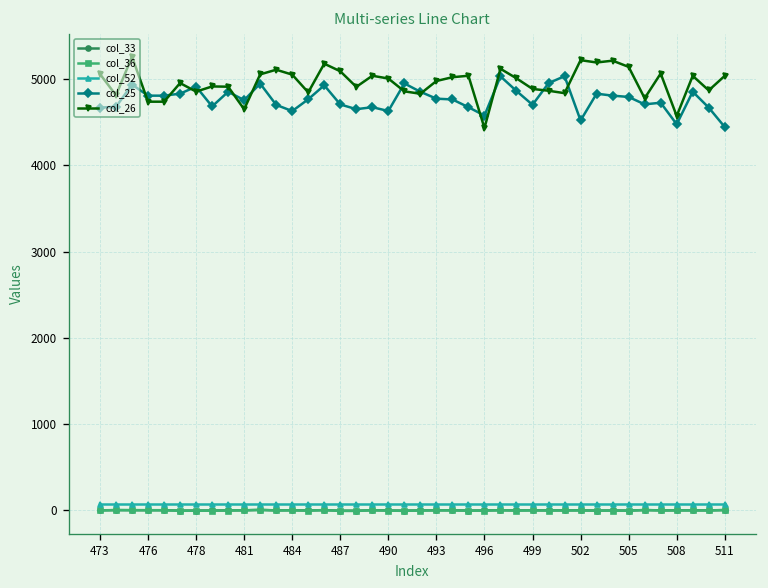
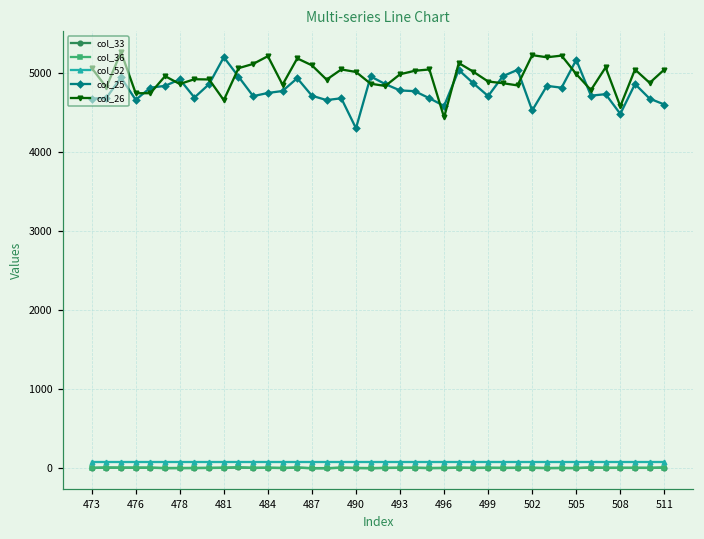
  {
    "col_52": {
      "473": 100,
      "476": 100,
      "478": 100,
      "481": 100,
      "484": 100,
      "487": 100,
      "490": 100,
      "493": 100,
      "496": 100,
      "499": 100,
      "502": 100,
      "505": 100,
      "508": 100,
      "511": 100
    },
    "col_25": {
-     "476": 4800,
+     "476": 4700,
      "478": 4900,
-     "481": 4800,
-     "484": 4600,
+     "481": 5200,
+     "484": 4700,
      "487": 4700,
-     "490": 4600,
+     "490": 4300,
      "493": 4800,
      "496": 4600,
      "499": 4700,
      "502": 4500,
-     "505": 4800,
+     "505": 5200,
      "508": 4500,
-     "511": 4400
+     "511": 4600
    },
    "col_26": {
      "476": 4700,
      "478": 4900,
      "481": 4700,
-     "484": 5100,
+     "484": 5200,
      "487": 5100,
      "490": 5000,
      "493": 5000,
      "496": 4400,
      "499": 4900,
      "502": 5200,
-     "505": 5100,
+     "505": 5000,
      "508": 4600,
      "511": 5000
    }
  }
